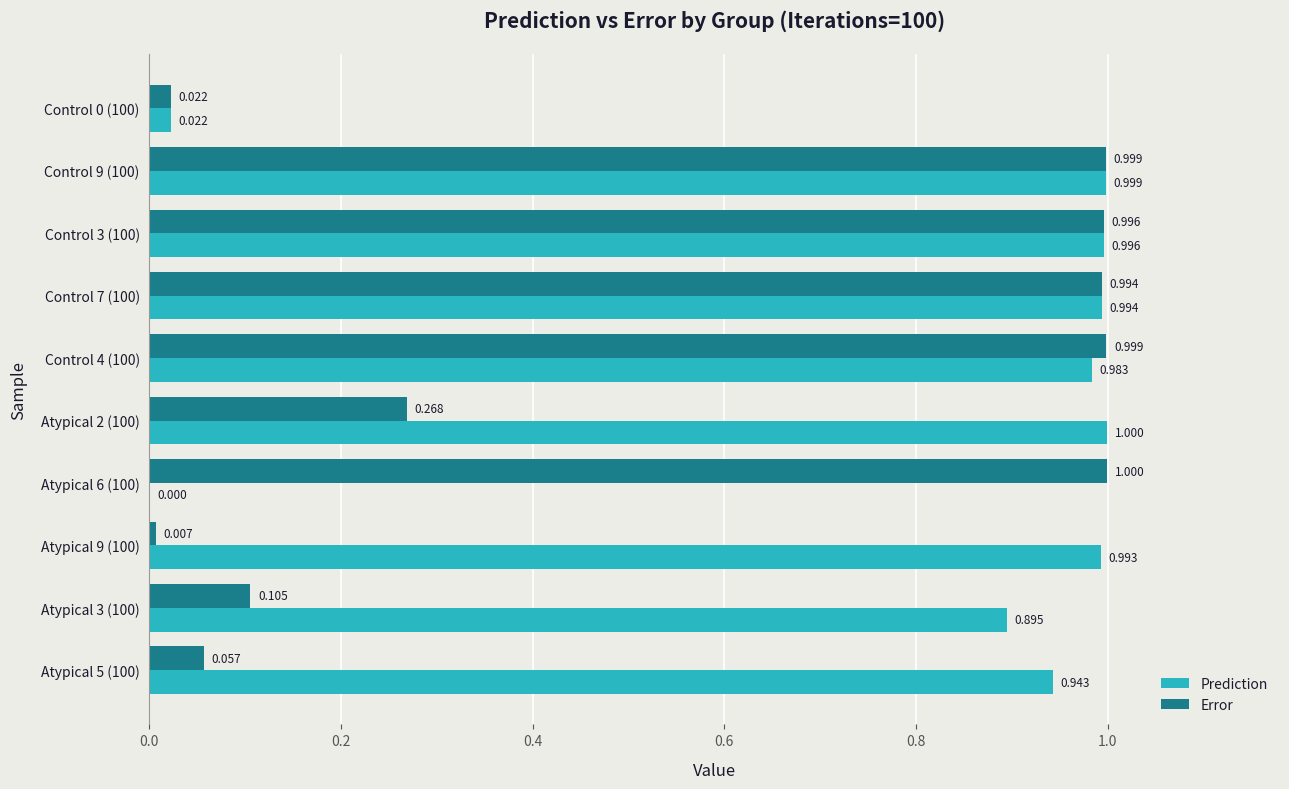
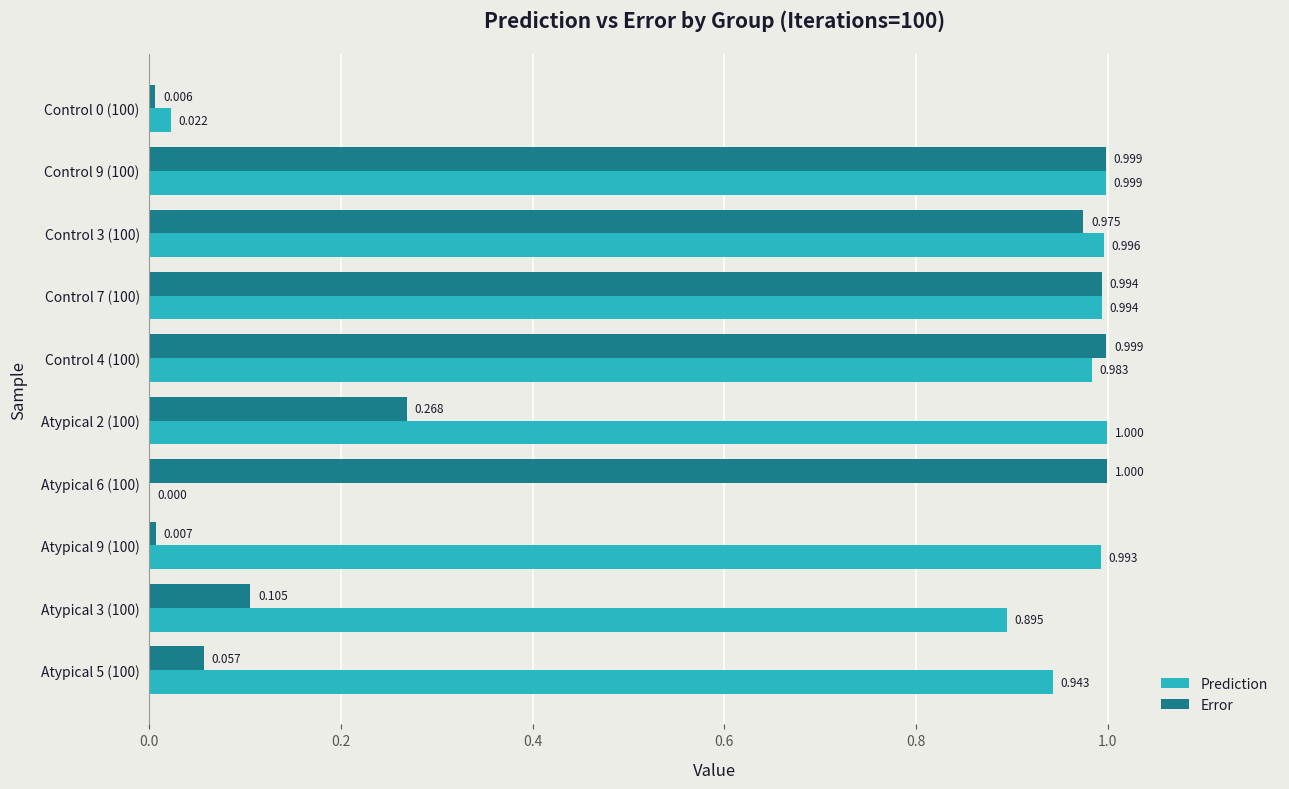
  {
    "Prediction": {
      "Control 0 (100)": 0.022,
      "Control 9 (100)": 0.999,
      "Control 3 (100)": 0.996,
      "Control 7 (100)": 0.994,
      "Control 4 (100)": 0.983,
      "Atypical 2 (100)": 1.000,
      "Atypical 6 (100)": 0.000,
      "Atypical 9 (100)": 0.993,
      "Atypical 3 (100)": 0.895,
      "Atypical 5 (100)": 0.943
    },
    "Error": {
-     "Control 0 (100)": 0.022,
+     "Control 0 (100)": 0.006,
      "Control 9 (100)": 0.999,
-     "Control 3 (100)": 0.996,
+     "Control 3 (100)": 0.975,
      "Control 7 (100)": 0.994,
      "Control 4 (100)": 0.999,
      "Atypical 2 (100)": 0.268,
      "Atypical 6 (100)": 1.000,
      "Atypical 9 (100)": 0.007,
      "Atypical 3 (100)": 0.105,
      "Atypical 5 (100)": 0.057
    }
  }
